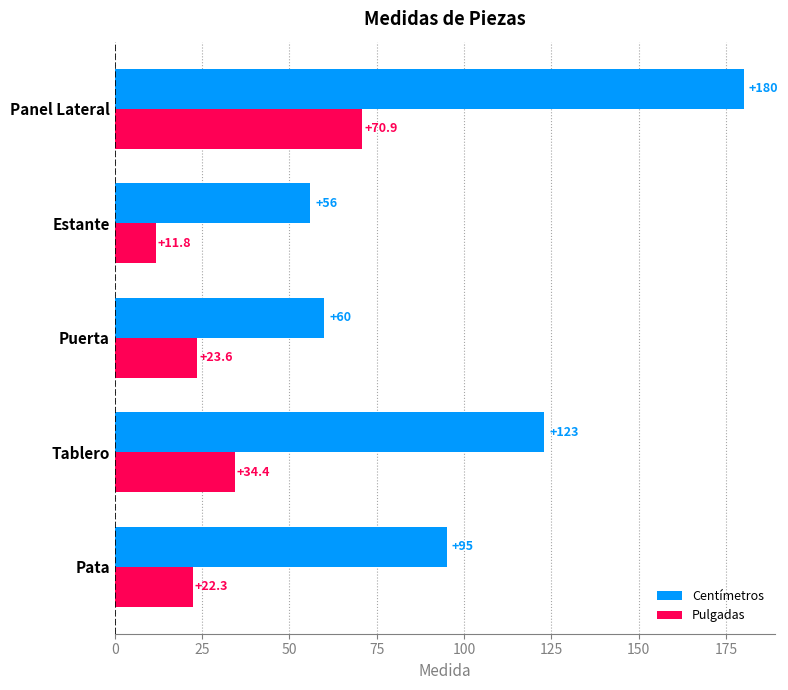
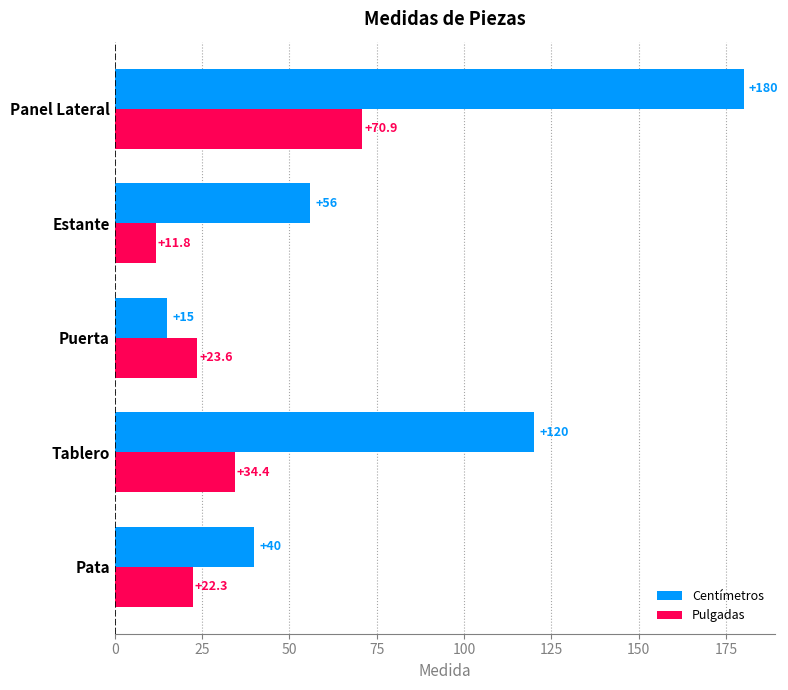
  {
    "Centímetros": {
      "Panel Lateral": "+180",
      "Estante": "+56",
-     "Puerta": "+60",
-     "Tablero": "+123",
-     "Pata": "+95"
+     "Puerta": "+15",
+     "Tablero": "+120",
+     "Pata": "+40"
    },
    "Pulgadas": {
      "Panel Lateral": "+70.9",
      "Estante": "+11.8",
      "Puerta": "+23.6",
      "Tablero": "+34.4",
      "Pata": "+22.3"
    }
  }
